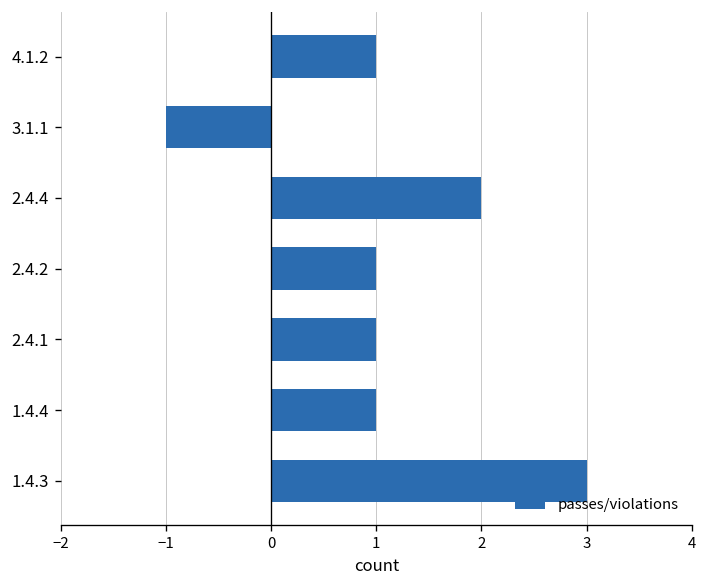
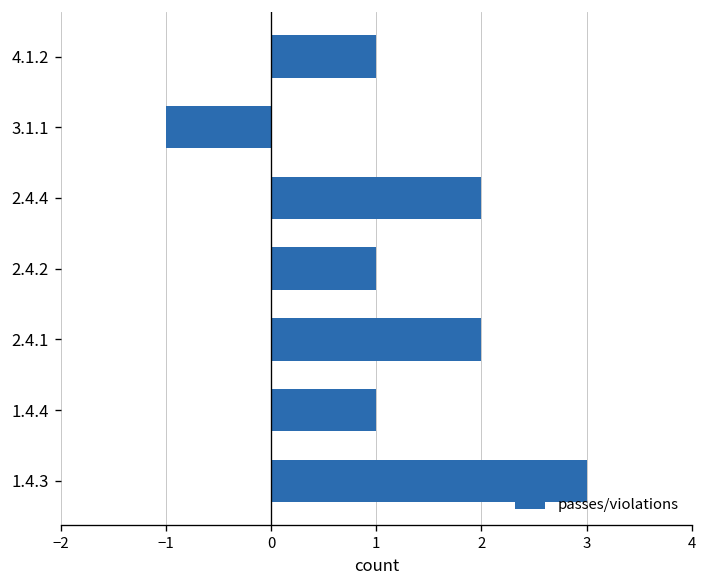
  {
    "4.1.2": 1,
    "3.1.1": -1,
    "2.4.4": 2,
    "2.4.2": 1,
-   "2.4.1": 1,
+   "2.4.1": 2,
    "1.4.4": 1,
    "1.4.3": 3
  }
